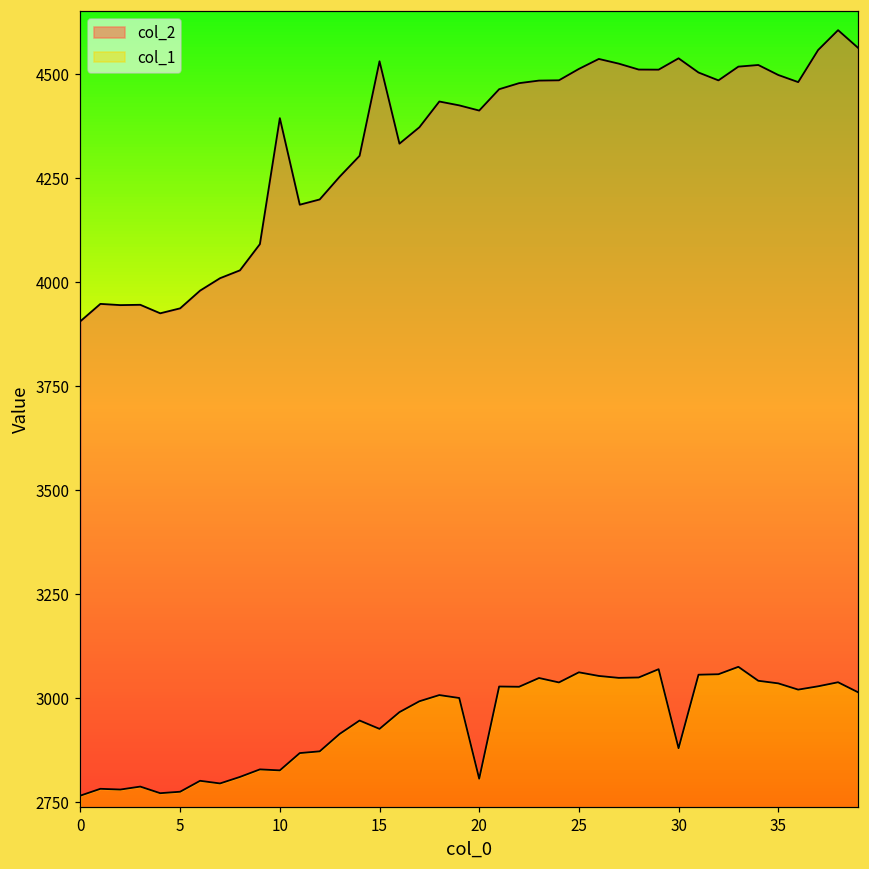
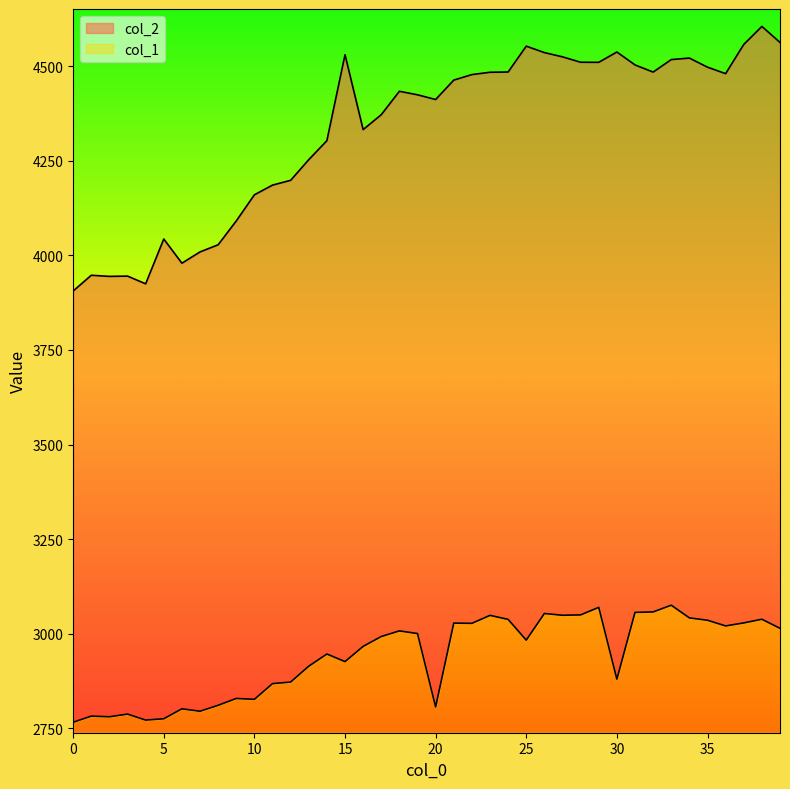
  {
    "col_1": {
      "0": 2770,
      "5": 2780,
      "10": 2830,
      "15": 2930,
      "20": 2810,
-     "25": 3060,
+     "25": 2980,
      "30": 2880,
      "35": 3040
    },
    "col_2": {
      "0": 3910,
-     "5": 3940,
-     "10": 4390,
+     "5": 4040,
+     "10": 4160,
      "15": 4530,
      "20": 4410,
-     "25": 4510,
+     "25": 4550,
      "30": 4540,
      "35": 4500
    }
  }
